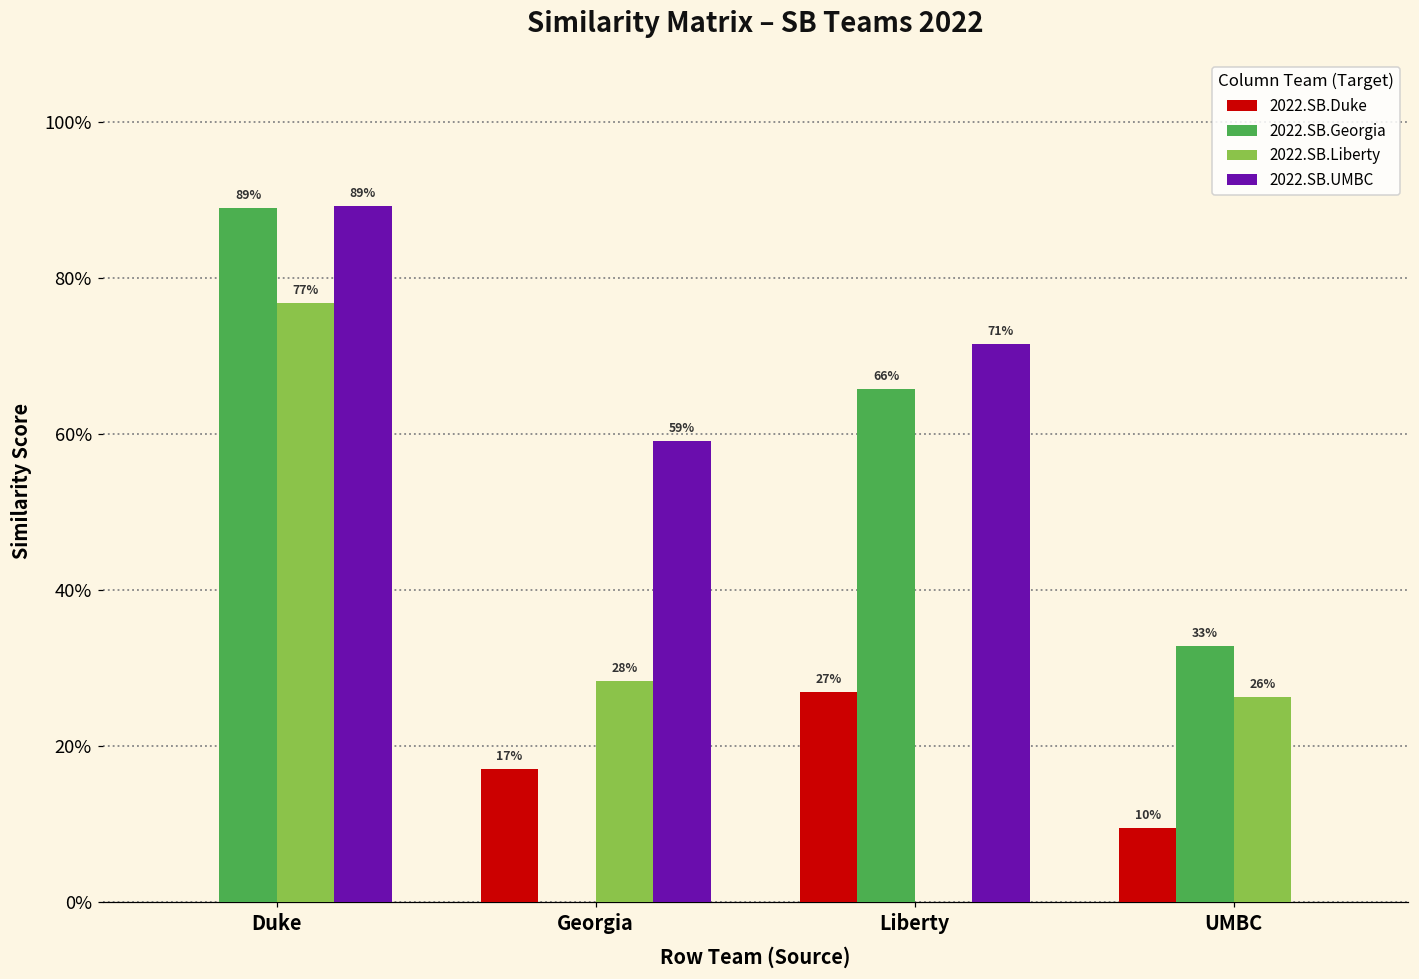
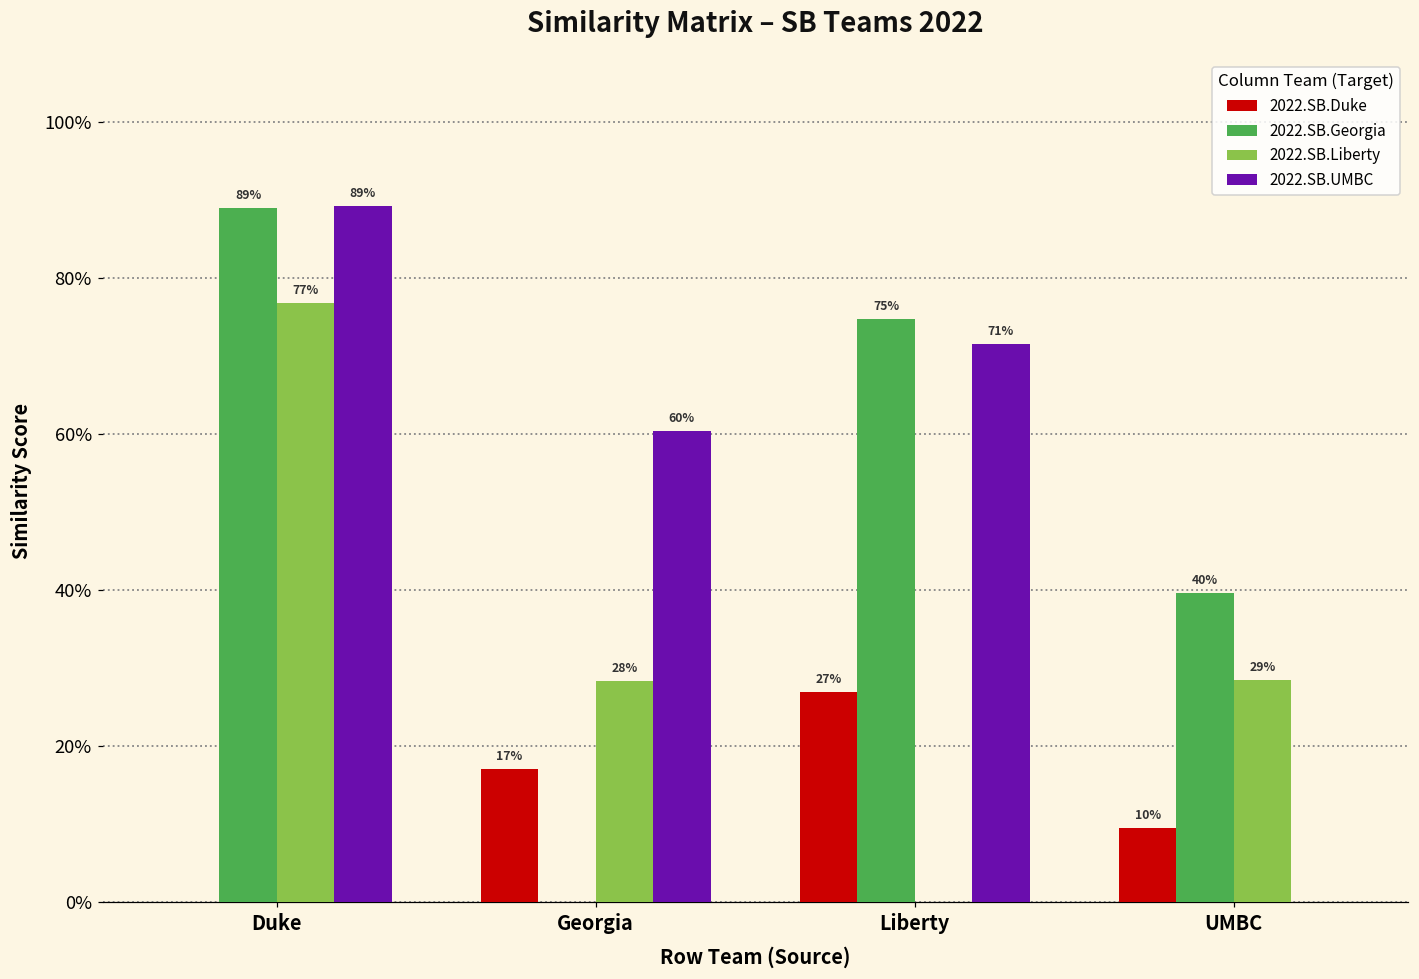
  {
    "2022.SB.Duke": {
      "Georgia": "17%",
      "Liberty": "27%",
      "UMBC": "10%"
    },
    "2022.SB.Georgia": {
      "Duke": "89%",
-     "Liberty": "66%",
-     "UMBC": "33%"
+     "Liberty": "75%",
+     "UMBC": "40%"
    },
    "2022.SB.Liberty": {
      "Duke": "77%",
      "Georgia": "28%",
-     "UMBC": "26%"
+     "UMBC": "29%"
    },
    "2022.SB.UMBC": {
      "Duke": "89%",
-     "Georgia": "59%",
+     "Georgia": "60%",
      "Liberty": "71%"
    }
  }
